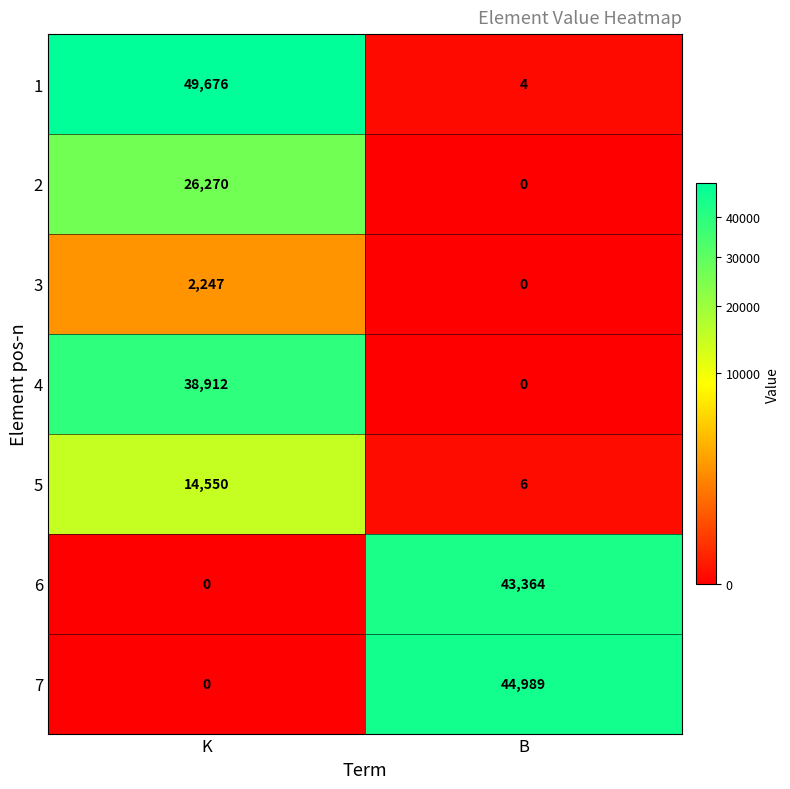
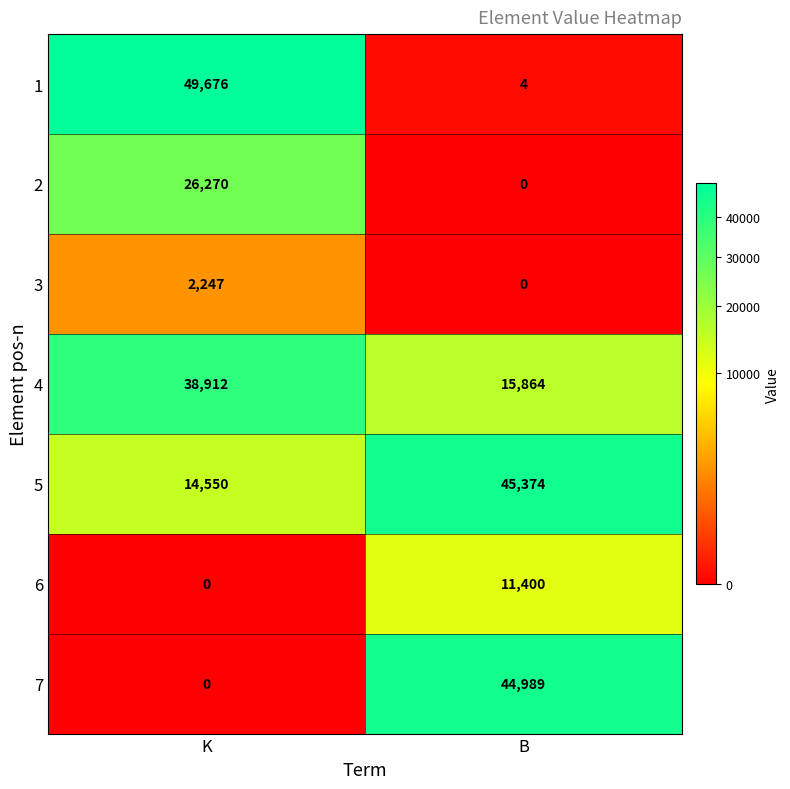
  {
    "1": {
      "K": "49,676",
      "B": "4"
    },
    "2": {
      "K": "26,270",
      "B": "0"
    },
    "3": {
      "K": "2,247",
      "B": "0"
    },
    "4": {
      "K": "38,912",
-     "B": "0"
+     "B": "15,864"
    },
    "5": {
      "K": "14,550",
-     "B": "6"
+     "B": "45,374"
    },
    "6": {
      "K": "0",
-     "B": "43,364"
+     "B": "11,400"
    },
    "7": {
      "K": "0",
      "B": "44,989"
    }
  }
